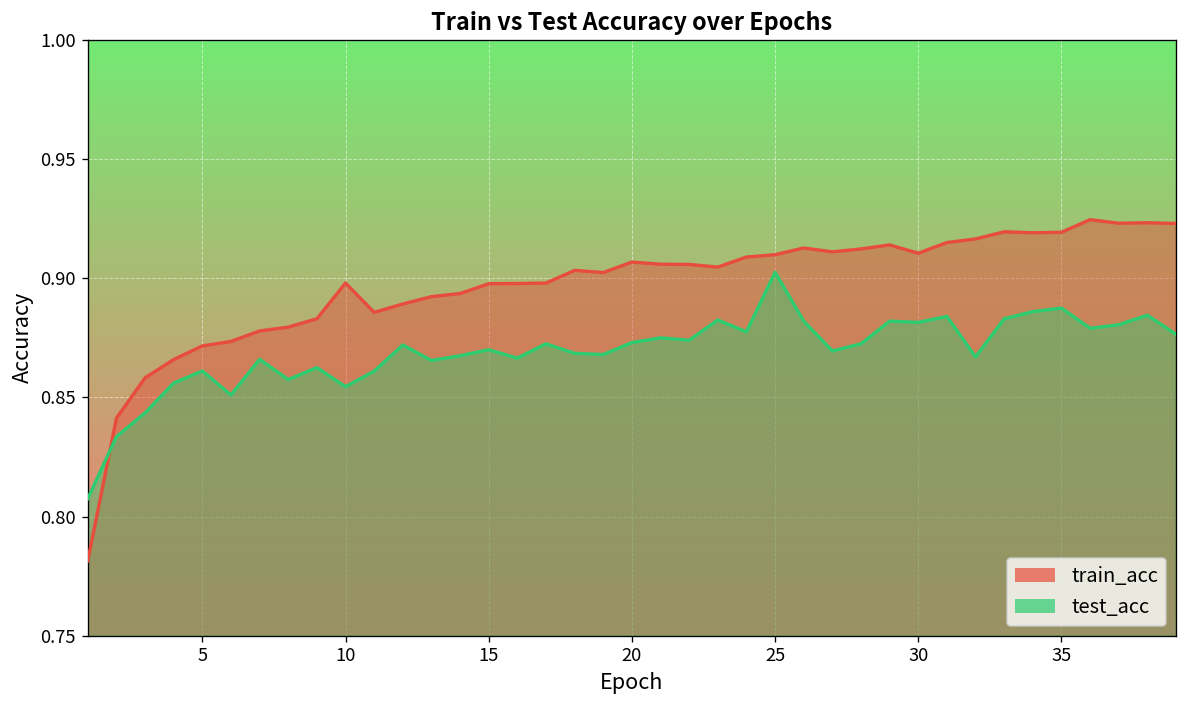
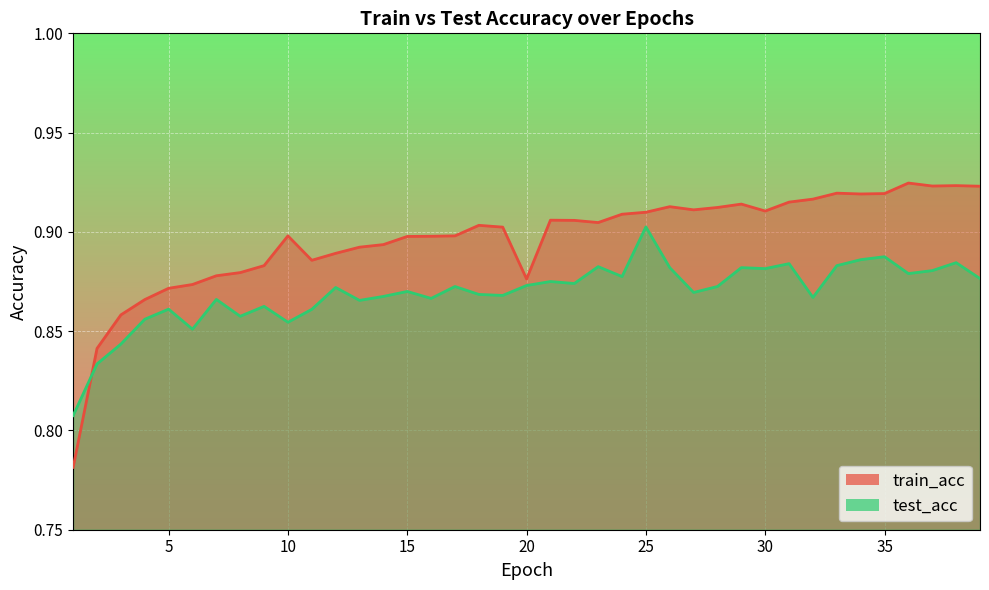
  {
    "train_acc": {
      "5": 0.872,
      "10": 0.898,
      "15": 0.898,
-     "20": 0.907,
+     "20": 0.876,
      "25": 0.910,
      "30": 0.911,
      "35": 0.919
    },
    "test_acc": {
      "5": 0.861,
      "10": 0.855,
      "15": 0.870,
      "20": 0.873,
      "25": 0.903,
      "30": 0.882,
      "35": 0.888
    }
  }
